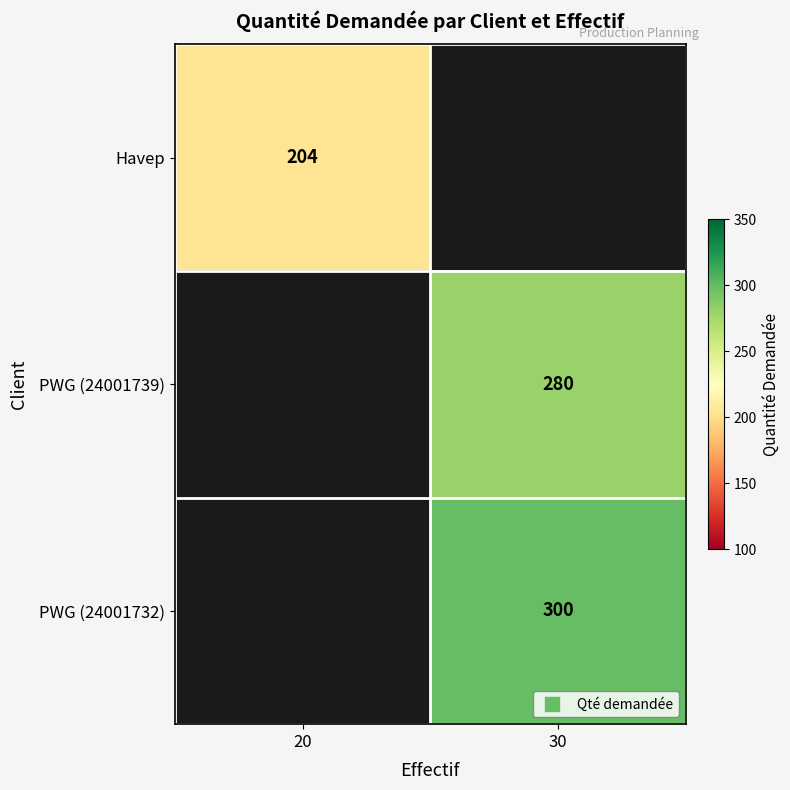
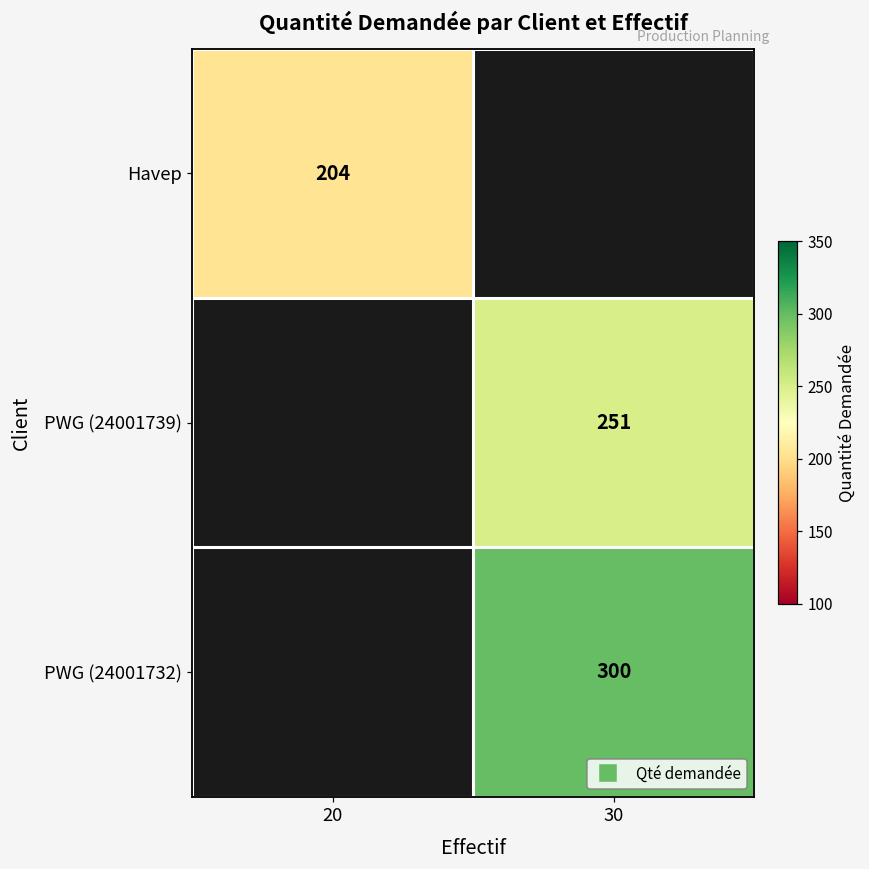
  {
    "Havep": {
      "20": 204
    },
    "PWG (24001739)": {
-     "30": 280
+     "30": 251
    },
    "PWG (24001732)": {
      "30": 300
    }
  }
